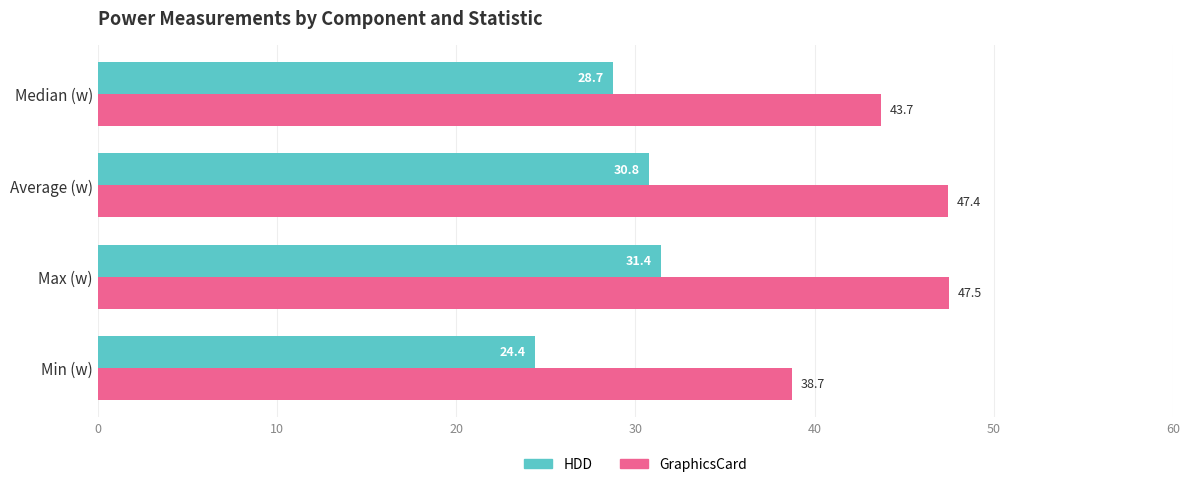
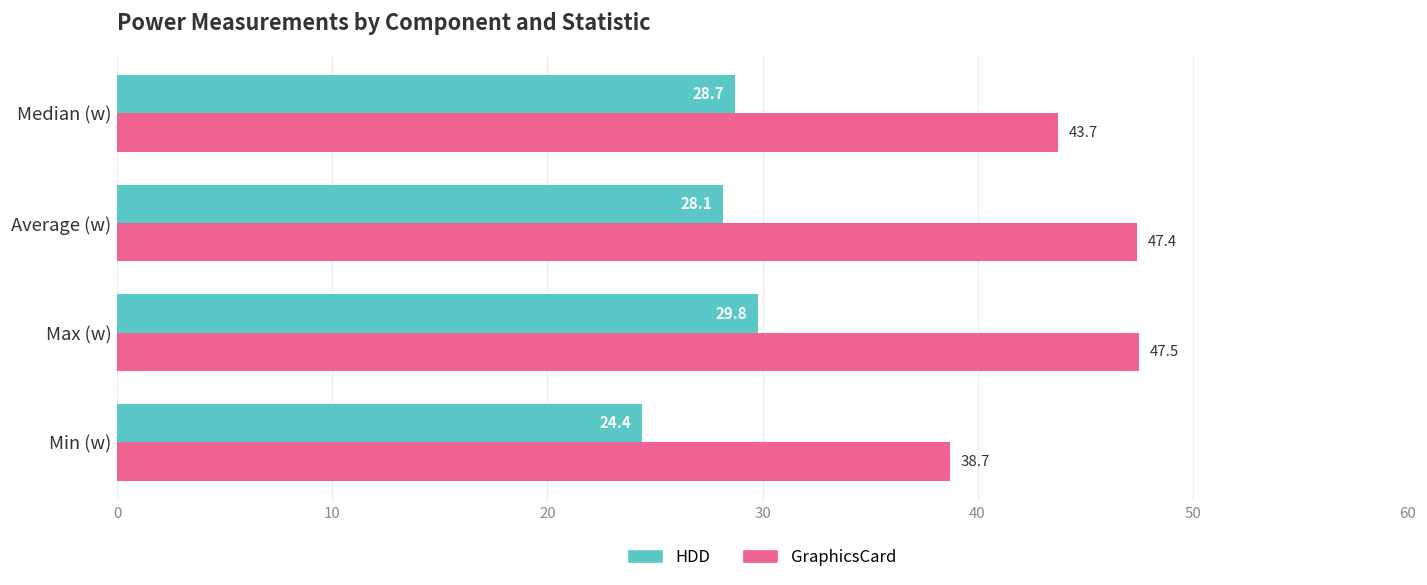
  {
    "HDD": {
      "Median (w)": 28.7,
-     "Average (w)": 30.8,
-     "Max (w)": 31.4,
+     "Average (w)": 28.1,
+     "Max (w)": 29.8,
      "Min (w)": 24.4
    },
    "GraphicsCard": {
      "Median (w)": 43.7,
      "Average (w)": 47.4,
      "Max (w)": 47.5,
      "Min (w)": 38.7
    }
  }
